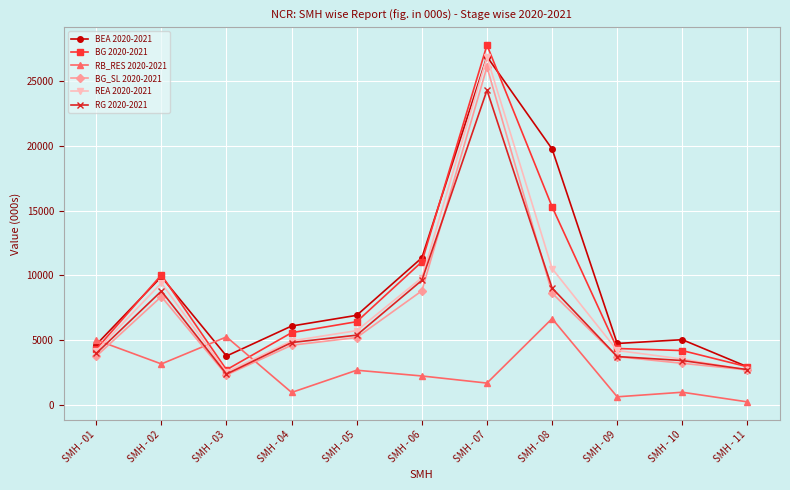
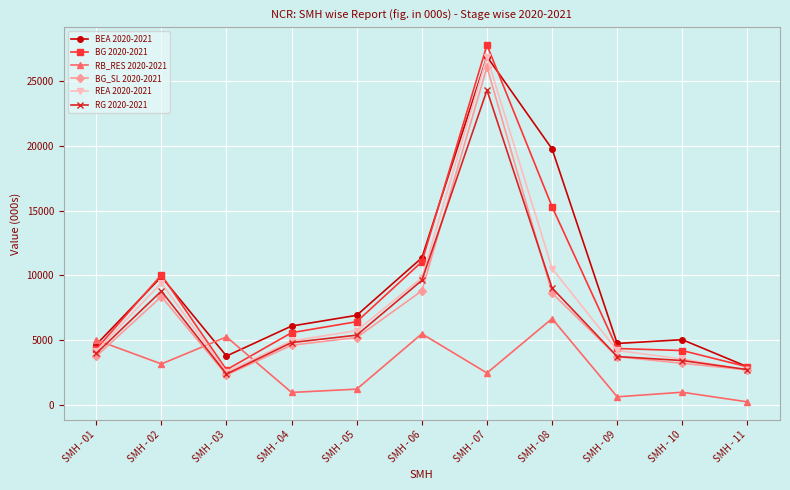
  {
    "RB_RES 2020-2021": {
      "SMH - 01": 5000,
      "SMH - 02": 3200,
      "SMH - 03": 5300,
      "SMH - 04": 1000,
-     "SMH - 05": 2700,
-     "SMH - 06": 2200,
-     "SMH - 07": 1700,
+     "SMH - 05": 1200,
+     "SMH - 06": 5500,
+     "SMH - 07": 2500,
      "SMH - 08": 6700,
      "SMH - 09": 600,
      "SMH - 10": 1000,
      "SMH - 11": 200
    }
  }
